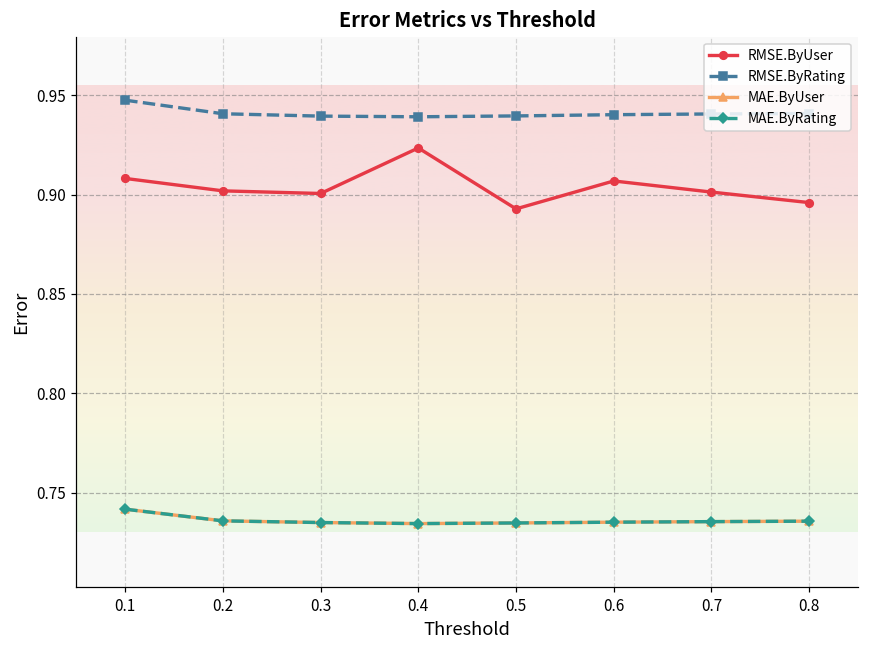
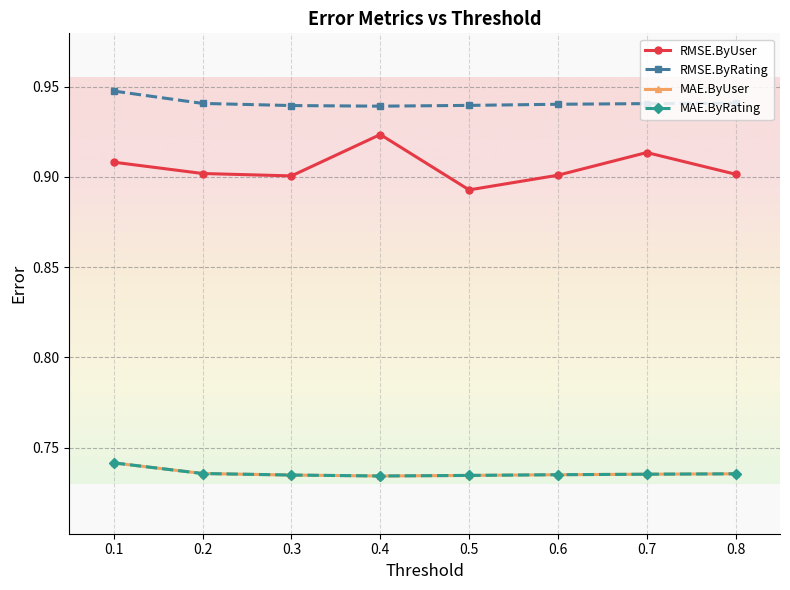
  {
    "RMSE.ByUser": {
      "0.1": 0.908,
      "0.2": 0.902,
      "0.3": 0.901,
      "0.4": 0.923,
      "0.5": 0.893,
-     "0.6": 0.907,
-     "0.7": 0.901,
-     "0.8": 0.896
+     "0.6": 0.901,
+     "0.7": 0.913,
+     "0.8": 0.901
    }
  }
